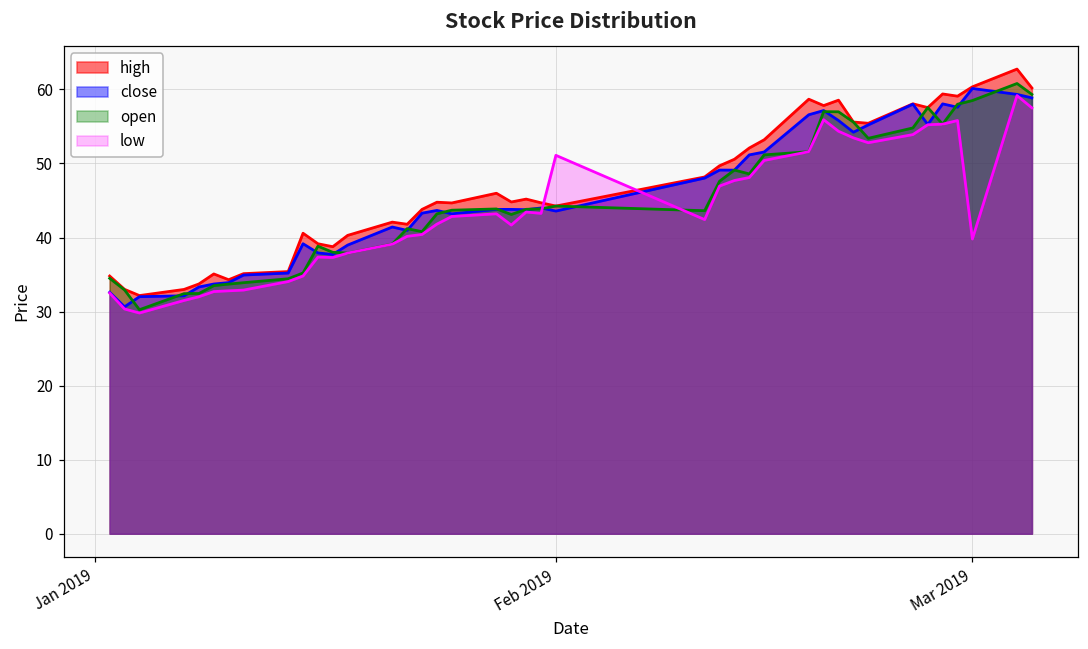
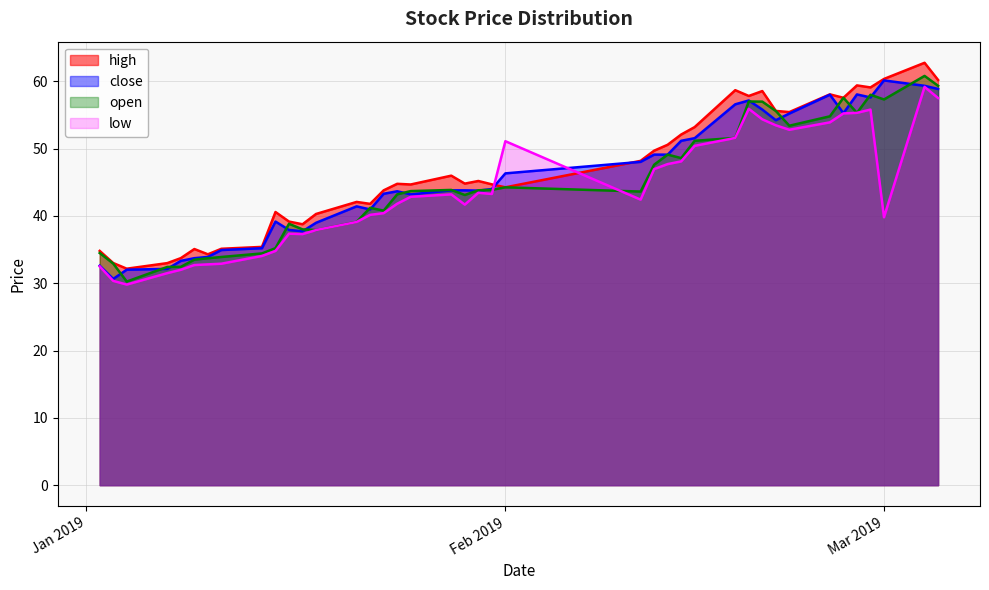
  {
    "close": {
-     "Feb 2019": 44
+     "Feb 2019": 46
    },
    "open": {
-     "Mar 2019": 59
+     "Mar 2019": 57
    },
    "low": {
      "Feb 2019": 51,
      "Mar 2019": 40
    }
  }
